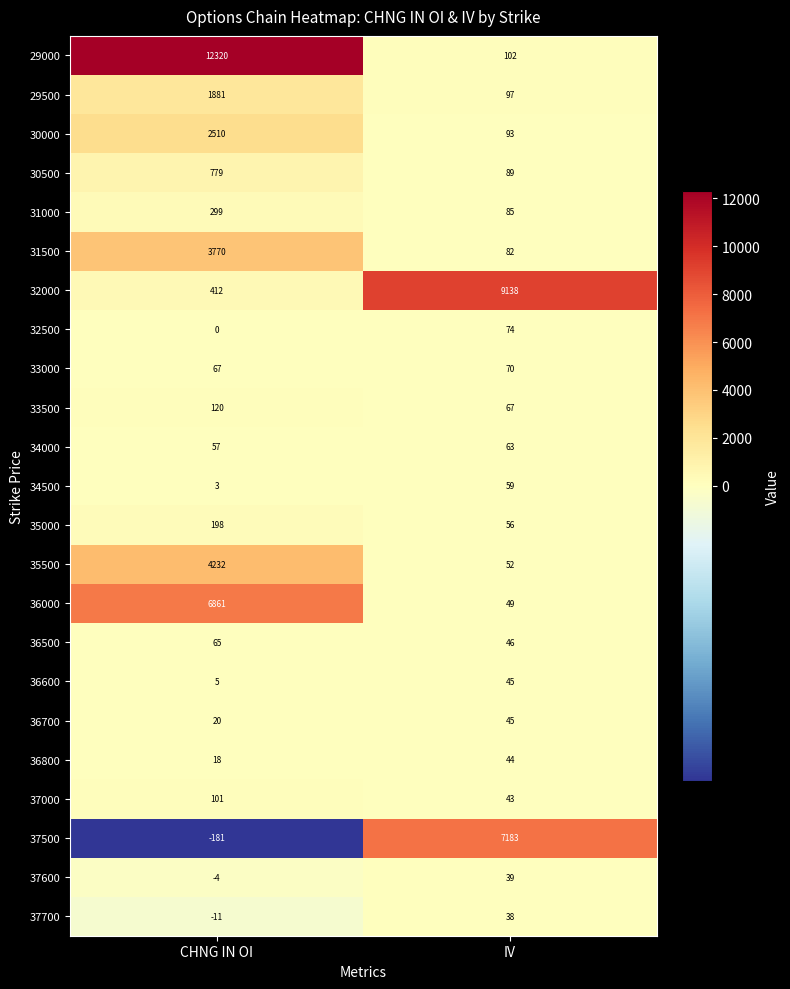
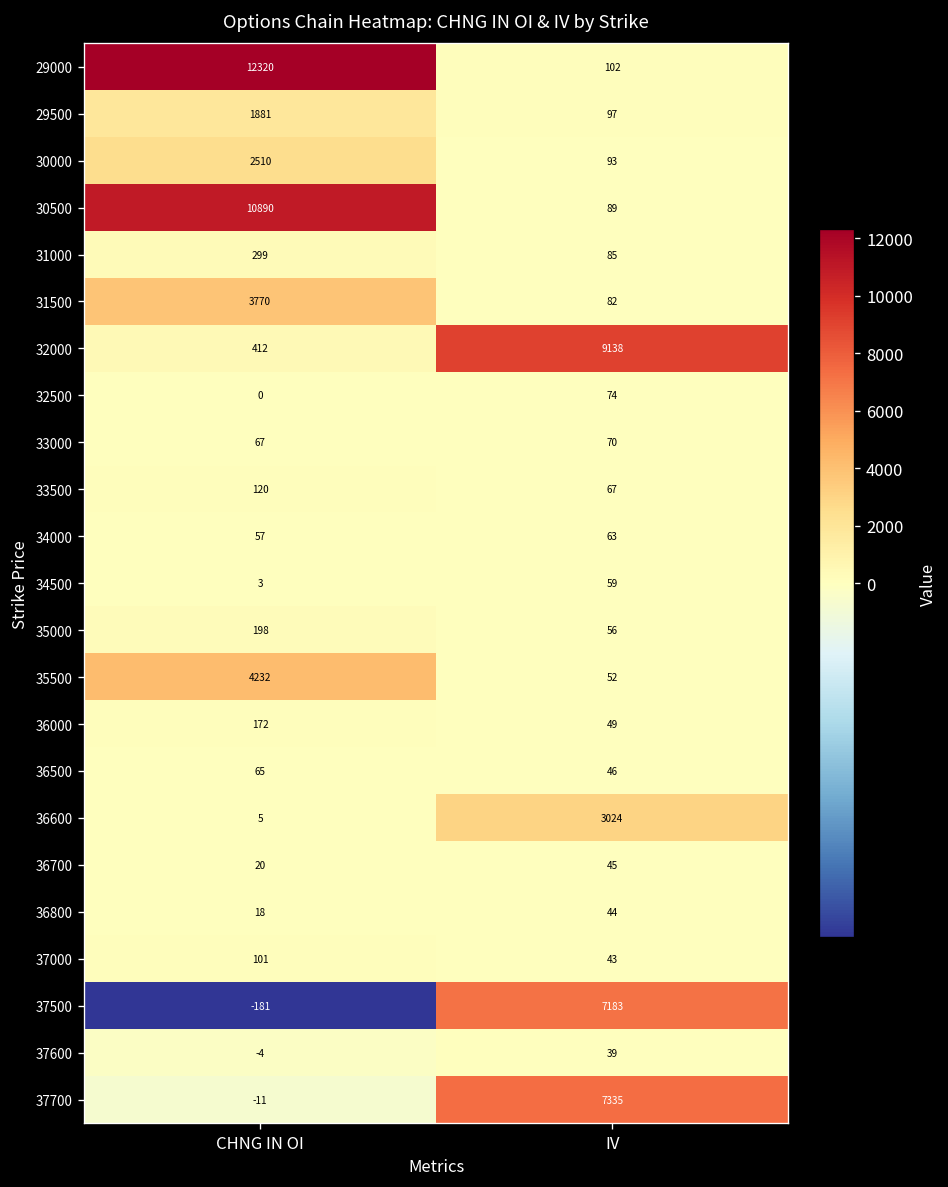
  {
    "29000": {
      "CHNG IN OI": 12320,
      "IV": 102
    },
    "29500": {
      "CHNG IN OI": 1881,
      "IV": 97
    },
    "30000": {
      "CHNG IN OI": 2510,
      "IV": 93
    },
    "30500": {
-     "CHNG IN OI": 779,
+     "CHNG IN OI": 10890,
      "IV": 89
    },
    "31000": {
      "CHNG IN OI": 299,
      "IV": 85
    },
    "31500": {
      "CHNG IN OI": 3770,
      "IV": 82
    },
    "32000": {
      "CHNG IN OI": 412,
      "IV": 9138
    },
    "32500": {
      "CHNG IN OI": 0,
      "IV": 74
    },
    "33000": {
      "CHNG IN OI": 67,
      "IV": 70
    },
    "33500": {
      "CHNG IN OI": 120,
      "IV": 67
    },
    "34000": {
      "CHNG IN OI": 57,
      "IV": 63
    },
    "34500": {
      "CHNG IN OI": 3,
      "IV": 59
    },
    "35000": {
      "CHNG IN OI": 198,
      "IV": 56
    },
    "35500": {
      "CHNG IN OI": 4232,
      "IV": 52
    },
    "36000": {
-     "CHNG IN OI": 6861,
+     "CHNG IN OI": 172,
      "IV": 49
    },
    "36500": {
      "CHNG IN OI": 65,
      "IV": 46
    },
    "36600": {
      "CHNG IN OI": 5,
-     "IV": 45
+     "IV": 3024
    },
    "36700": {
      "CHNG IN OI": 20,
      "IV": 45
    },
    "36800": {
      "CHNG IN OI": 18,
      "IV": 44
    },
    "37000": {
      "CHNG IN OI": 101,
      "IV": 43
    },
    "37500": {
      "CHNG IN OI": -181,
      "IV": 7183
    },
    "37600": {
      "CHNG IN OI": -4,
      "IV": 39
    },
    "37700": {
      "CHNG IN OI": -11,
-     "IV": 38
+     "IV": 7335
    }
  }
